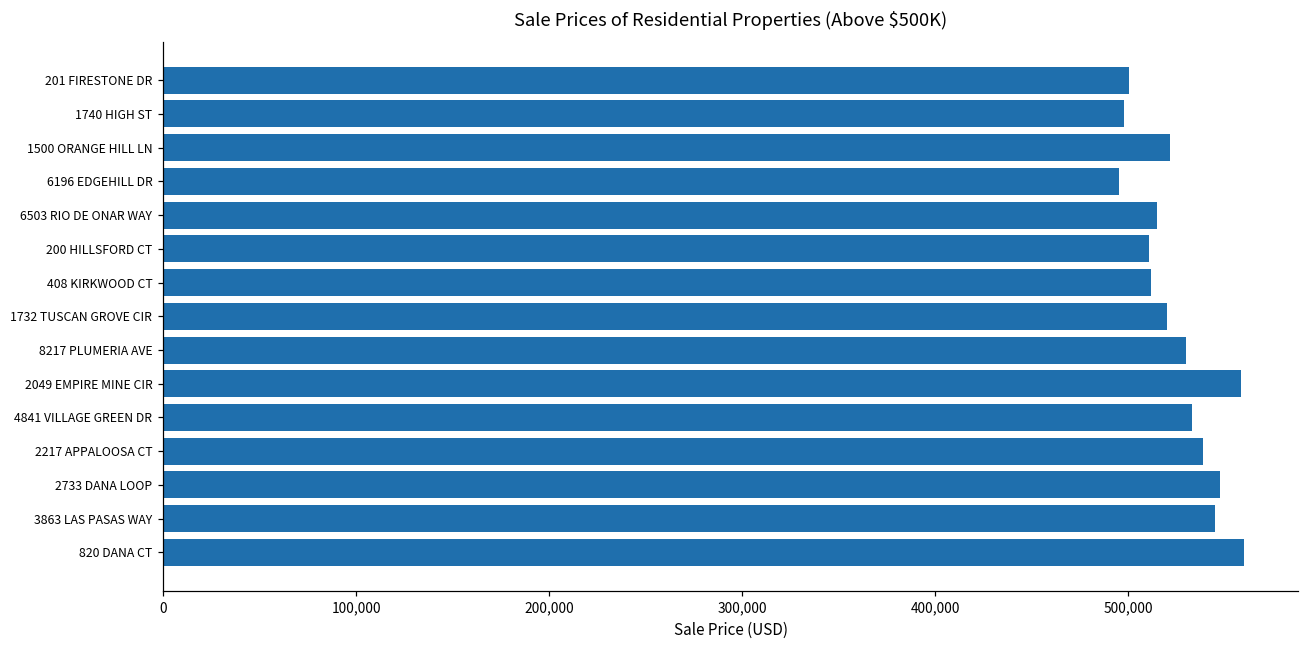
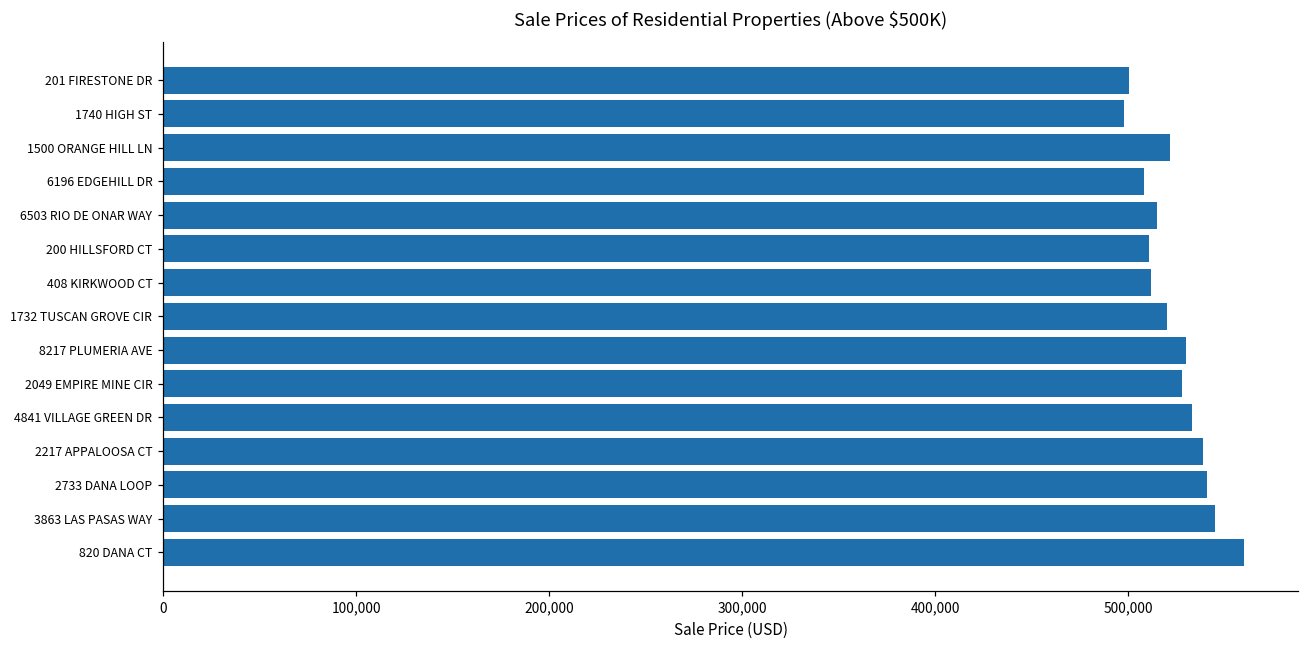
  {
    "201 FIRESTONE DR": "501,000",
    "1740 HIGH ST": "498,000",
    "1500 ORANGE HILL LN": "522,000",
-   "6196 EDGEHILL DR": "495,000",
+   "6196 EDGEHILL DR": "508,000",
    "6503 RIO DE ONAR WAY": "515,000",
    "200 HILLSFORD CT": "511,000",
    "408 KIRKWOOD CT": "512,000",
    "1732 TUSCAN GROVE CIR": "520,000",
    "8217 PLUMERIA AVE": "530,000",
-   "2049 EMPIRE MINE CIR": "558,000",
+   "2049 EMPIRE MINE CIR": "528,000",
    "4841 VILLAGE GREEN DR": "533,000",
    "2217 APPALOOSA CT": "539,000",
-   "2733 DANA LOOP": "548,000",
+   "2733 DANA LOOP": "541,000",
    "3863 LAS PASAS WAY": "545,000",
    "820 DANA CT": "560,000"
  }
